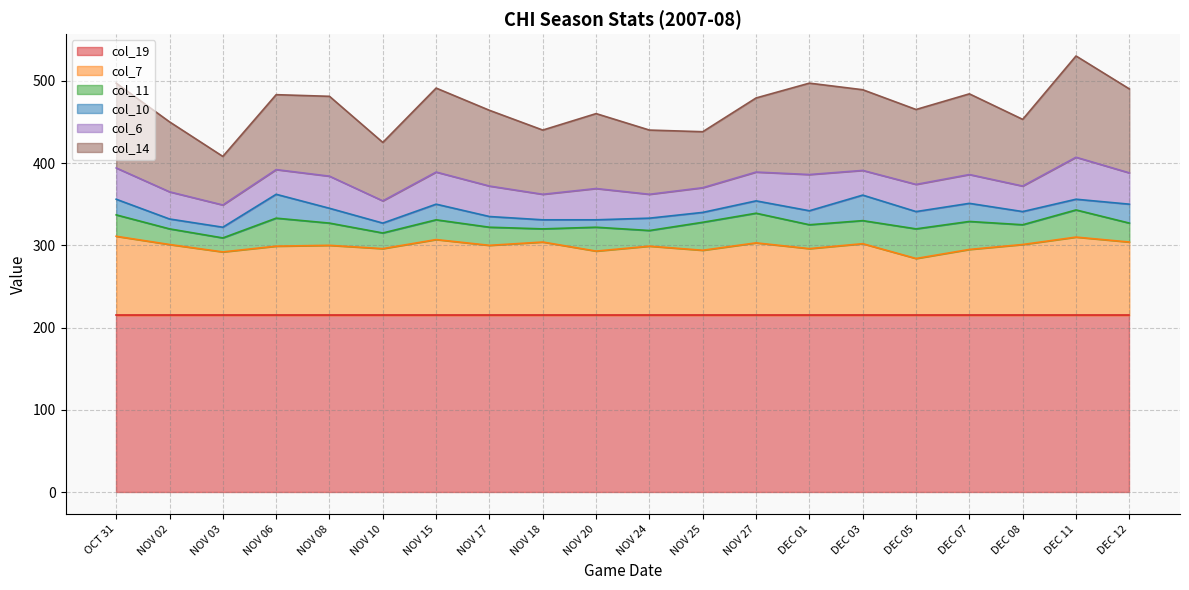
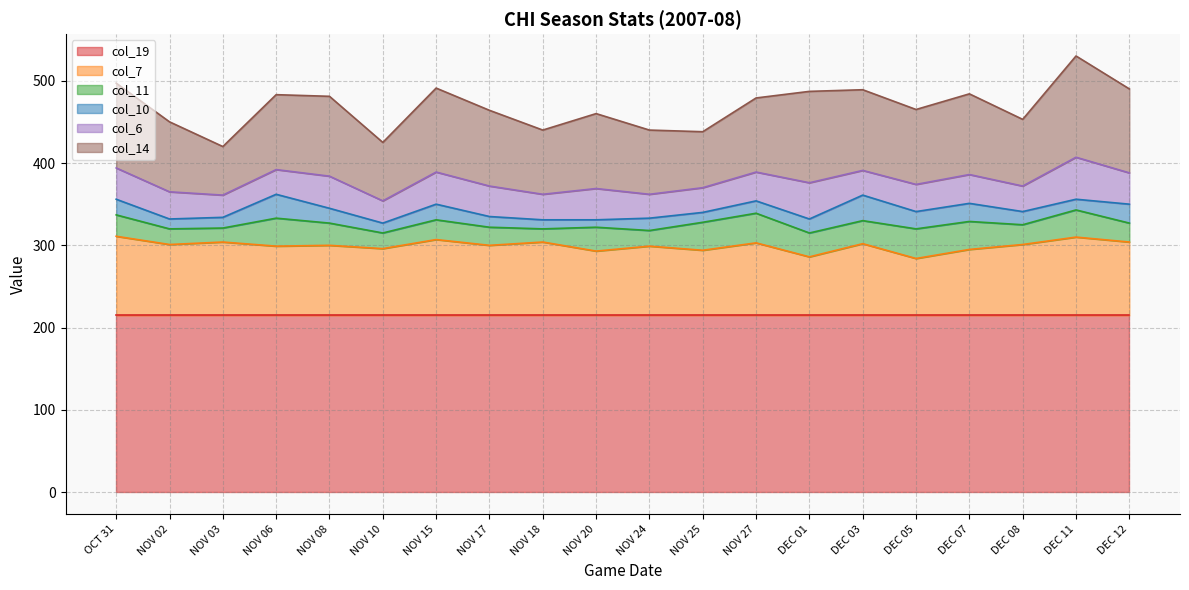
  {
    "col_19": {
      "OCT 31": 220,
      "NOV 02": 220,
      "NOV 03": 220,
      "NOV 06": 220,
      "NOV 08": 220,
      "NOV 10": 220,
      "NOV 15": 220,
      "NOV 17": 220,
      "NOV 18": 220,
      "NOV 20": 220,
      "NOV 24": 220,
      "NOV 25": 220,
      "NOV 27": 220,
      "DEC 01": 220,
      "DEC 03": 220,
      "DEC 05": 220,
      "DEC 07": 220,
      "DEC 08": 220,
      "DEC 11": 220,
      "DEC 12": 220
    },
    "col_7": {
      "OCT 31": 310,
      "NOV 02": 300,
-     "NOV 03": 290,
+     "NOV 03": 300,
      "NOV 06": 300,
      "NOV 08": 300,
      "NOV 10": 300,
      "NOV 15": 310,
      "NOV 17": 300,
      "NOV 18": 300,
      "NOV 20": 290,
      "NOV 24": 300,
      "NOV 25": 290,
      "NOV 27": 300,
-     "DEC 01": 300,
+     "DEC 01": 290,
      "DEC 03": 300,
      "DEC 05": 280,
      "DEC 07": 300,
      "DEC 08": 300,
      "DEC 11": 310,
      "DEC 12": 300
    },
    "col_11": {
      "OCT 31": 340,
      "NOV 02": 320,
      "NOV 03": 20,
      "NOV 06": 330,
      "NOV 08": 330,
      "NOV 10": 320,
      "NOV 15": 330,
      "NOV 17": 320,
      "NOV 18": 320,
      "NOV 20": 320,
      "NOV 24": 320,
      "NOV 25": 330,
      "NOV 27": 340,
      "DEC 01": 30,
      "DEC 03": 330,
      "DEC 05": 320,
      "DEC 07": 330,
      "DEC 08": 330,
      "DEC 11": 340,
      "DEC 12": 330
    },
    "col_10": {
      "OCT 31": 360,
      "NOV 02": 330,
      "NOV 03": 10,
      "NOV 06": 360,
      "NOV 08": 350,
      "NOV 10": 330,
      "NOV 15": 350,
      "NOV 17": 340,
      "NOV 18": 330,
      "NOV 20": 330,
      "NOV 24": 330,
      "NOV 25": 340,
      "NOV 27": 350,
      "DEC 01": 20,
      "DEC 03": 360,
      "DEC 05": 340,
      "DEC 07": 350,
      "DEC 08": 340,
      "DEC 11": 360,
      "DEC 12": 350
    },
    "col_6": {
      "OCT 31": 390,
      "NOV 02": 370,
      "NOV 03": 30,
      "NOV 06": 390,
      "NOV 08": 380,
      "NOV 10": 350,
      "NOV 15": 390,
      "NOV 17": 370,
      "NOV 18": 360,
      "NOV 20": 370,
      "NOV 24": 360,
      "NOV 25": 370,
      "NOV 27": 390,
      "DEC 01": 40,
      "DEC 03": 390,
      "DEC 05": 370,
      "DEC 07": 390,
      "DEC 08": 370,
      "DEC 11": 410,
      "DEC 12": 390
    },
    "col_14": {
      "NOV 02": 450,
      "NOV 03": 60,
      "NOV 06": 480,
      "NOV 08": 480,
      "NOV 10": 430,
      "NOV 15": 490,
      "NOV 17": 460,
      "NOV 18": 440,
      "NOV 20": 460,
      "NOV 24": 440,
      "NOV 25": 440,
      "NOV 27": 480,
      "DEC 01": 110,
      "DEC 03": 490,
      "DEC 05": 470,
      "DEC 07": 480,
      "DEC 08": 450,
      "DEC 11": 530,
      "DEC 12": 490
    }
  }
